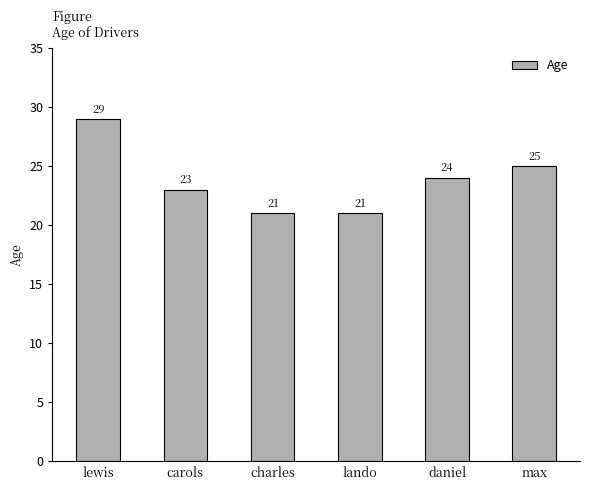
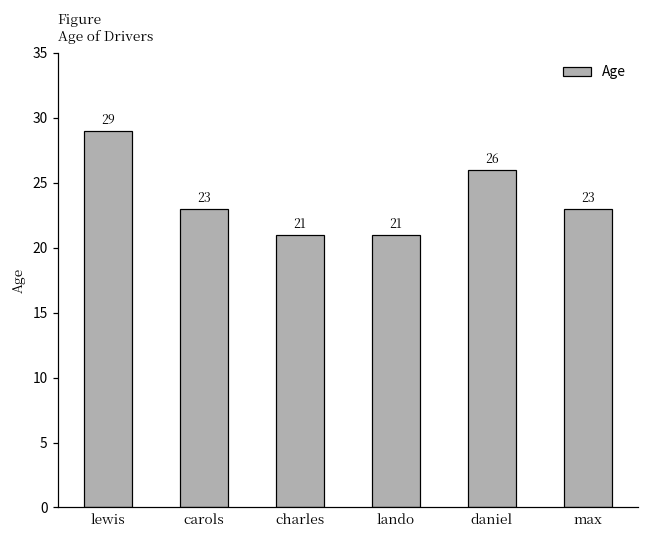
  {
    "lewis": 29,
    "carols": 23,
    "charles": 21,
    "lando": 21,
-   "daniel": 24,
-   "max": 25
+   "daniel": 26,
+   "max": 23
  }
